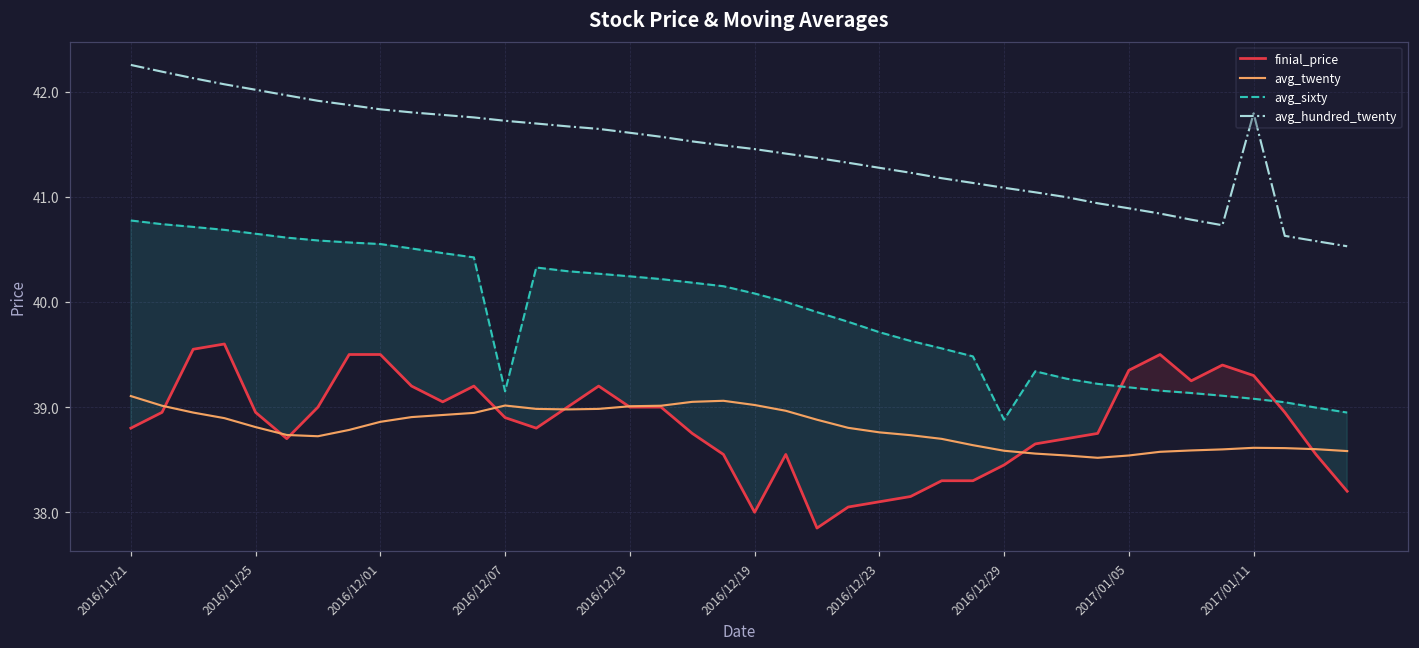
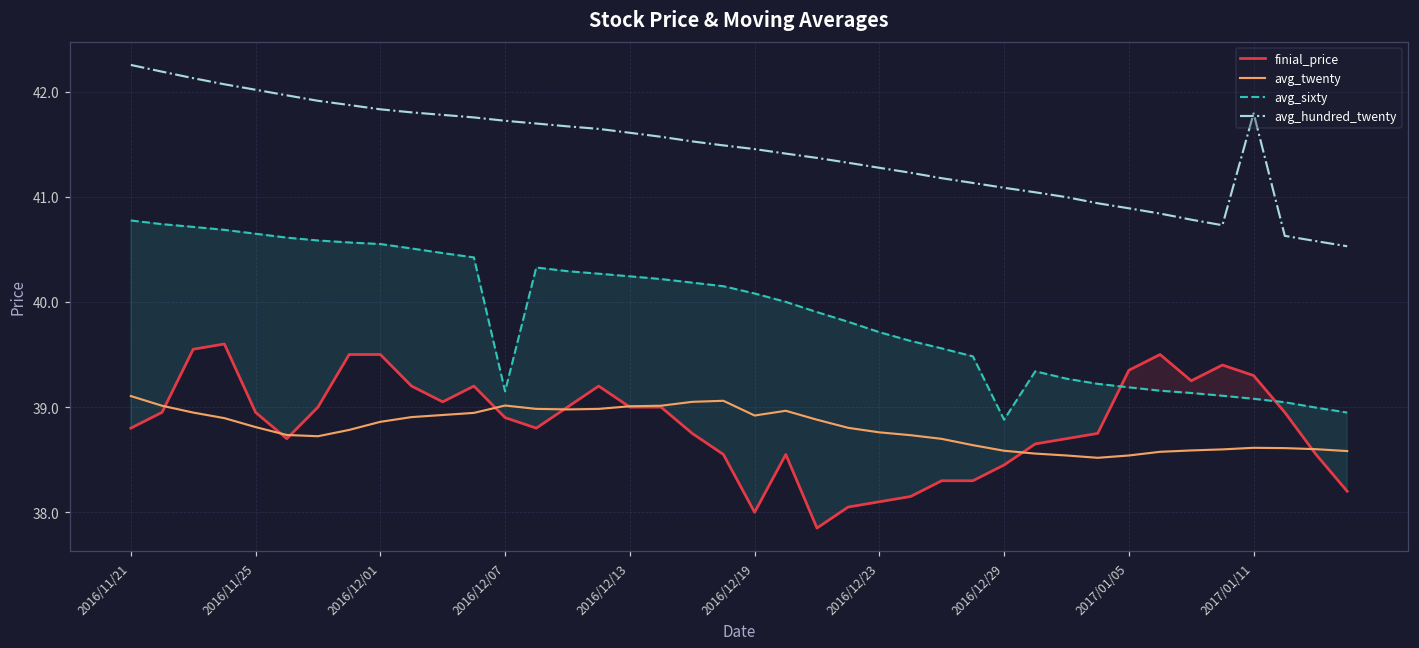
  {
    "avg_twenty": {
      "2016/11/21": 39.1,
      "2016/11/25": 38.8,
      "2016/12/01": 38.9,
      "2016/12/07": 39.0,
-     "2016/12/19": 39.0,
+     "2016/12/19": 38.9,
      "2016/12/23": 38.8,
      "2016/12/29": 38.6,
      "2017/01/05": 38.5,
      "2017/01/11": 38.6
    },
    "avg_sixty": {
      "2016/11/21": 40.8,
      "2016/11/25": 40.6,
      "2016/12/01": 40.6,
      "2016/12/07": 39.2,
      "2016/12/13": 40.2,
      "2016/12/19": 40.1,
      "2016/12/23": 39.7,
      "2016/12/29": 38.9,
      "2017/01/05": 39.2,
      "2017/01/11": 39.1
    },
    "avg_hundred_twenty": {
      "2016/11/21": 42.3,
      "2016/11/25": 42.0,
      "2016/12/01": 41.8,
      "2016/12/07": 41.7,
      "2016/12/13": 41.6,
      "2016/12/19": 41.5,
      "2016/12/23": 41.3,
      "2016/12/29": 41.1,
      "2017/01/05": 40.9
    }
  }
